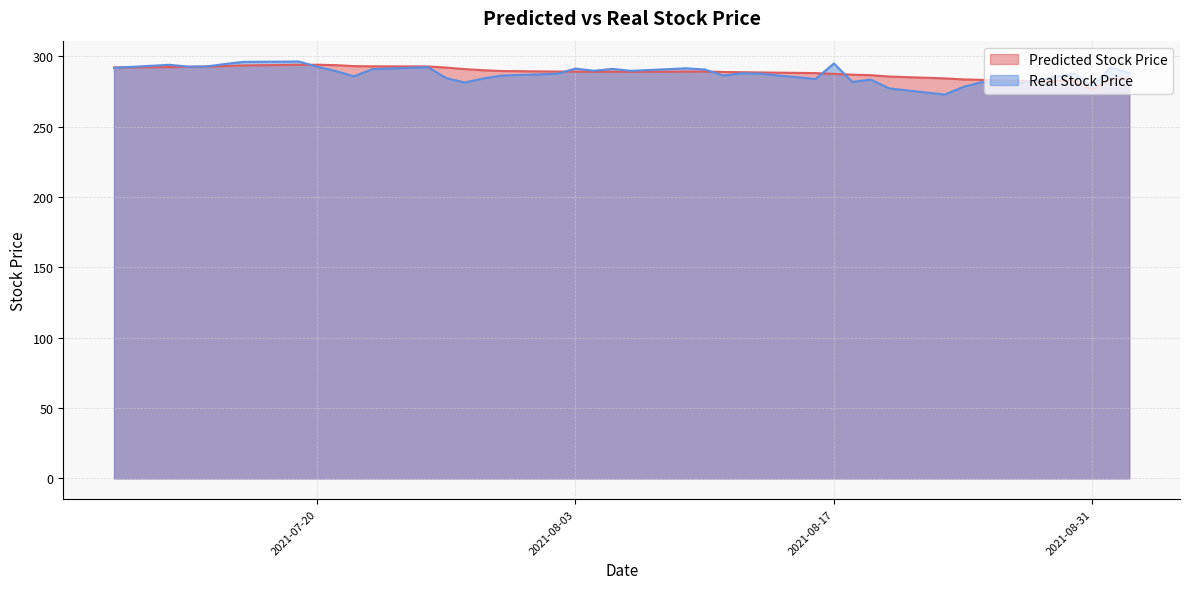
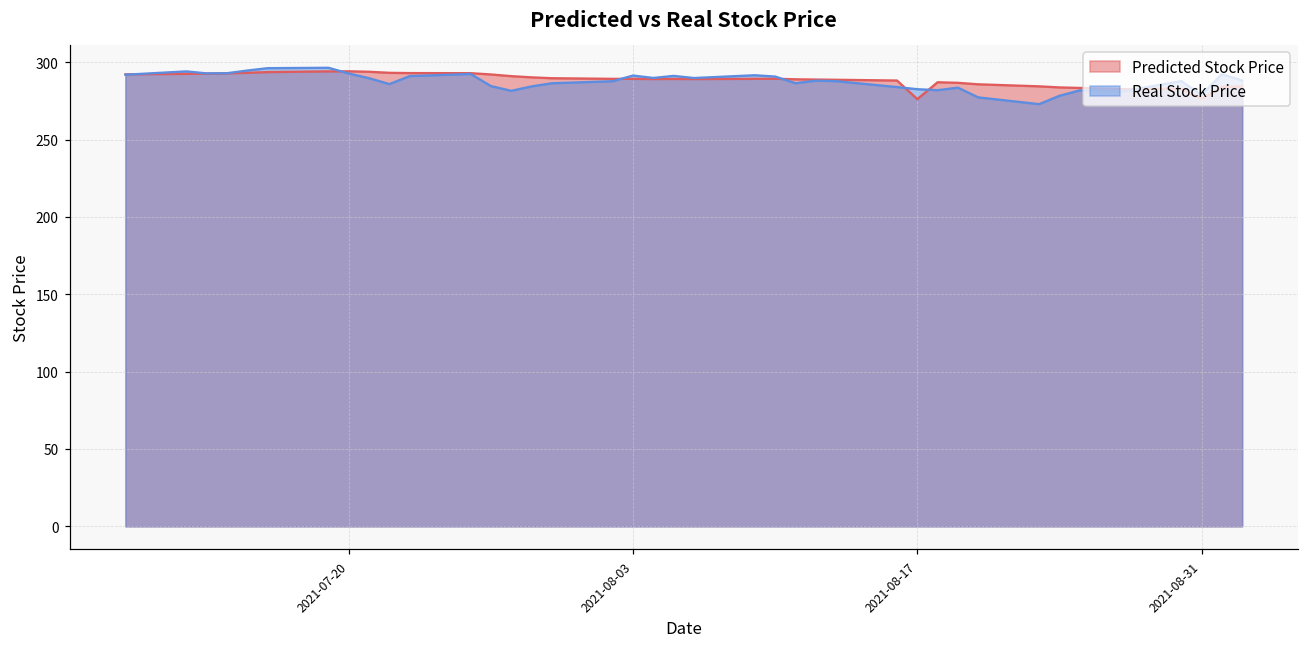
  {
    "Predicted Stock Price": {
      "2021-08-03": 289,
-     "2021-08-17": 288
+     "2021-08-17": 276
    },
    "Real Stock Price": {
      "2021-08-03": 291,
-     "2021-08-17": 295
+     "2021-08-17": 283
    }
  }
